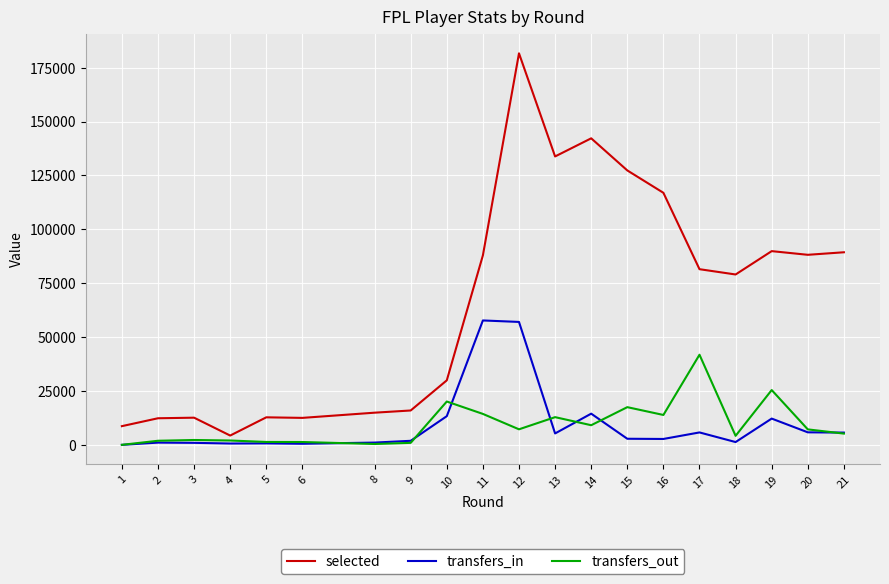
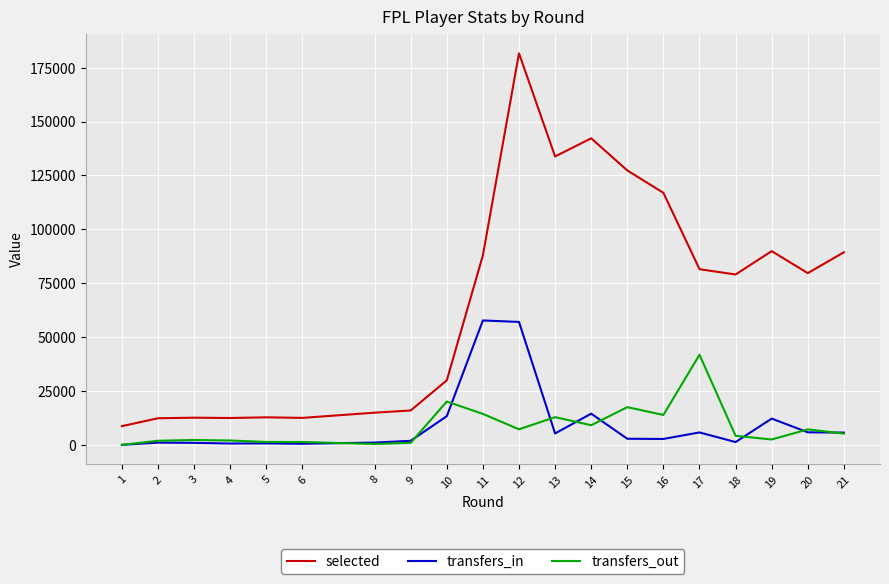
  {
    "selected": {
      "1": 9000,
      "2": 12000,
      "3": 13000,
-     "4": 4000,
+     "4": 12000,
      "5": 13000,
      "6": 13000,
      "8": 15000,
      "9": 16000,
      "10": 30000,
      "11": 88000,
      "12": 182000,
      "13": 134000,
      "14": 142000,
      "15": 127000,
      "16": 117000,
      "17": 82000,
      "18": 79000,
      "19": 90000,
-     "20": 88000,
+     "20": 80000,
      "21": 89000
    },
    "transfers_in": {
      "3": 1000,
      "4": 1000,
      "10": 13000,
      "11": 58000,
      "12": 57000,
      "13": 5000,
      "14": 14000,
      "15": 3000,
      "16": 3000,
      "17": 6000,
      "18": 1000,
      "19": 12000,
      "20": 6000
    },
    "transfers_out": {
      "3": 2000,
      "4": 2000,
      "10": 20000,
      "11": 14000,
      "12": 7000,
      "13": 13000,
      "14": 9000,
      "15": 17000,
      "16": 14000,
      "17": 42000,
      "18": 4000,
-     "19": 25000,
+     "19": 2000,
      "20": 7000
    }
  }
